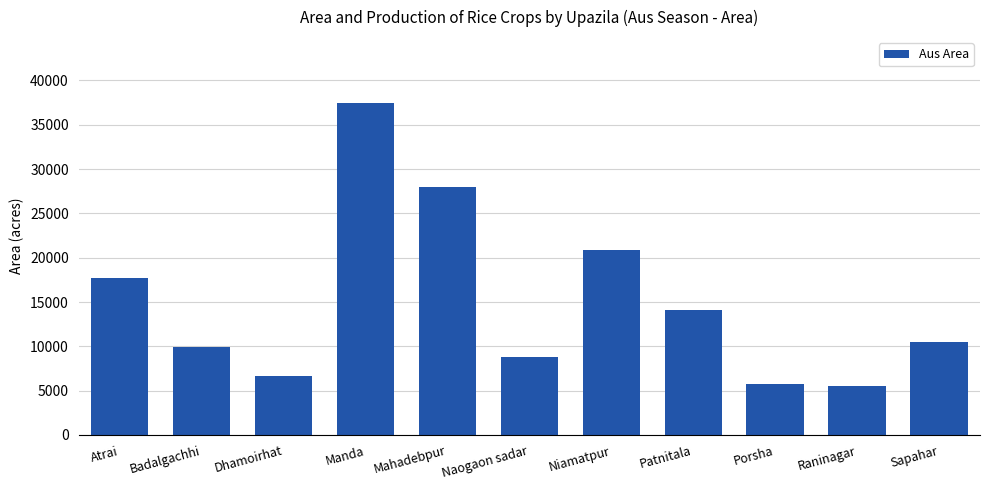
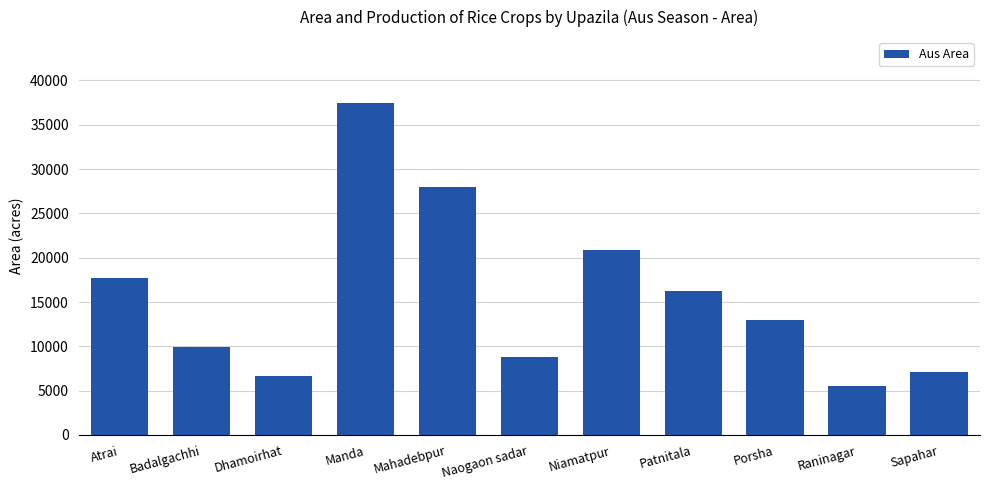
  {
    "Atrai": 18000,
    "Badalgachhi": 10000,
    "Dhamoirhat": 7000,
    "Manda": 37000,
    "Mahadebpur": 28000,
    "Naogaon sadar": 9000,
    "Niamatpur": 21000,
-   "Patnitala": 14000,
-   "Porsha": 6000,
+   "Patnitala": 16000,
+   "Porsha": 13000,
    "Raninagar": 6000,
-   "Sapahar": 11000
+   "Sapahar": 7000
  }
